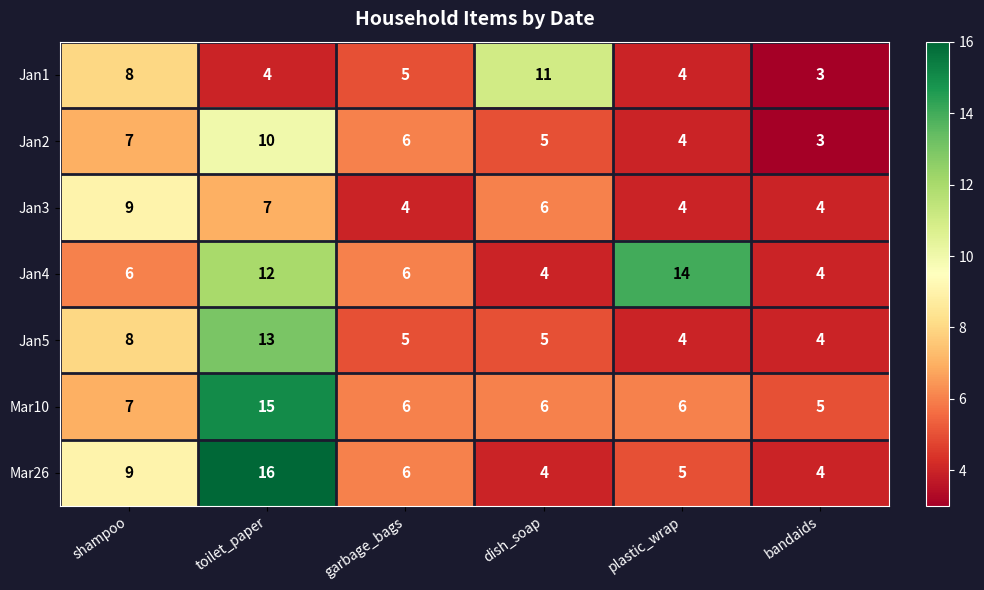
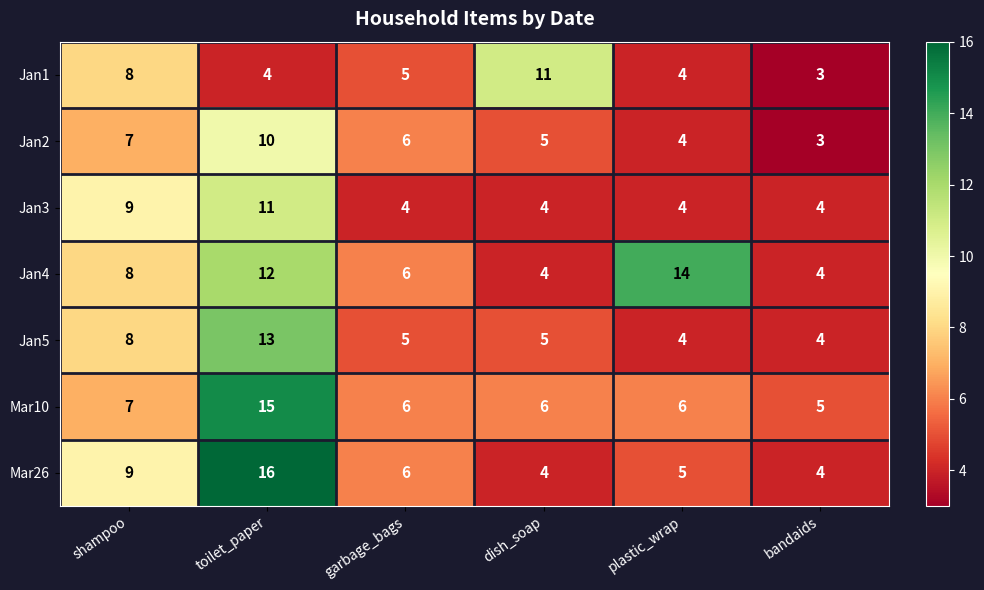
  {
    "Jan1": {
      "shampoo": 8,
      "toilet_paper": 4,
      "garbage_bags": 5,
      "dish_soap": 11,
      "plastic_wrap": 4,
      "bandaids": 3
    },
    "Jan2": {
      "shampoo": 7,
      "toilet_paper": 10,
      "garbage_bags": 6,
      "dish_soap": 5,
      "plastic_wrap": 4,
      "bandaids": 3
    },
    "Jan3": {
      "shampoo": 9,
-     "toilet_paper": 7,
+     "toilet_paper": 11,
      "garbage_bags": 4,
-     "dish_soap": 6,
+     "dish_soap": 4,
      "plastic_wrap": 4,
      "bandaids": 4
    },
    "Jan4": {
-     "shampoo": 6,
+     "shampoo": 8,
      "toilet_paper": 12,
      "garbage_bags": 6,
      "dish_soap": 4,
      "plastic_wrap": 14,
      "bandaids": 4
    },
    "Jan5": {
      "shampoo": 8,
      "toilet_paper": 13,
      "garbage_bags": 5,
      "dish_soap": 5,
      "plastic_wrap": 4,
      "bandaids": 4
    },
    "Mar10": {
      "shampoo": 7,
      "toilet_paper": 15,
      "garbage_bags": 6,
      "dish_soap": 6,
      "plastic_wrap": 6,
      "bandaids": 5
    },
    "Mar26": {
      "shampoo": 9,
      "toilet_paper": 16,
      "garbage_bags": 6,
      "dish_soap": 4,
      "plastic_wrap": 5,
      "bandaids": 4
    }
  }
